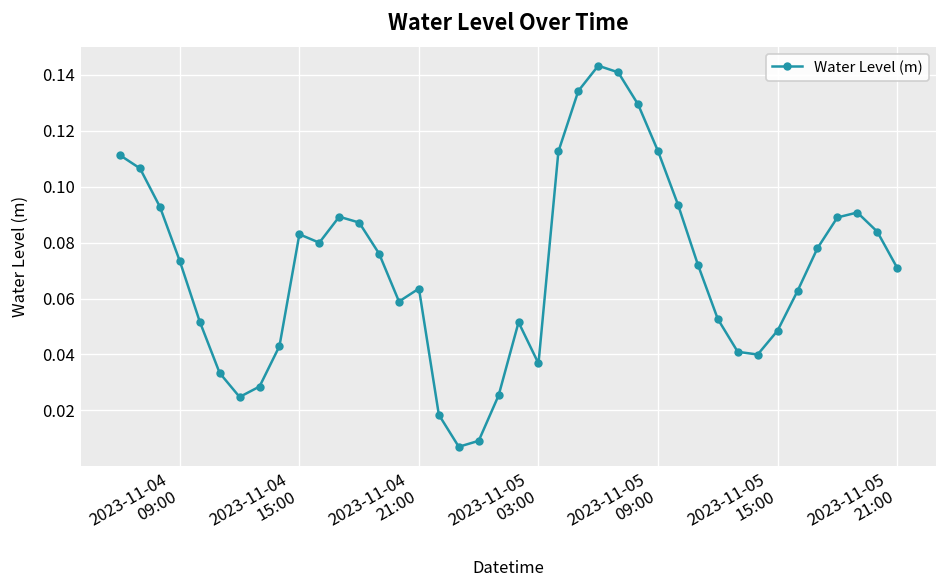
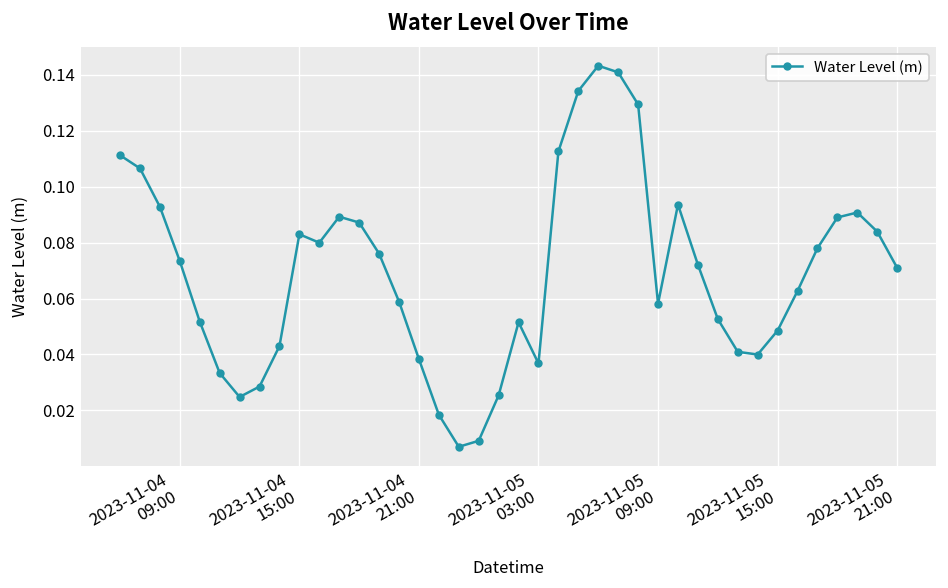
  {
    "2023-11-04 09:00": 0.073,
    "2023-11-04 15:00": 0.083,
-   "2023-11-04 21:00": 0.064,
+   "2023-11-04 21:00": 0.038,
    "2023-11-05 03:00": 0.037,
-   "2023-11-05 09:00": 0.113,
+   "2023-11-05 09:00": 0.058,
    "2023-11-05 15:00": 0.049,
    "2023-11-05 21:00": 0.071
  }
